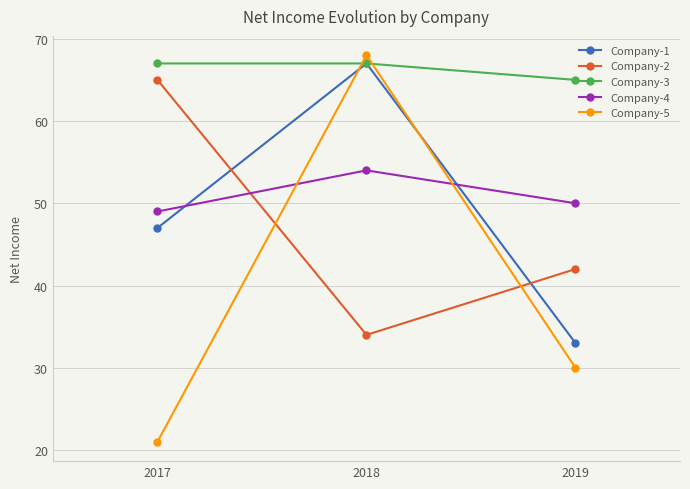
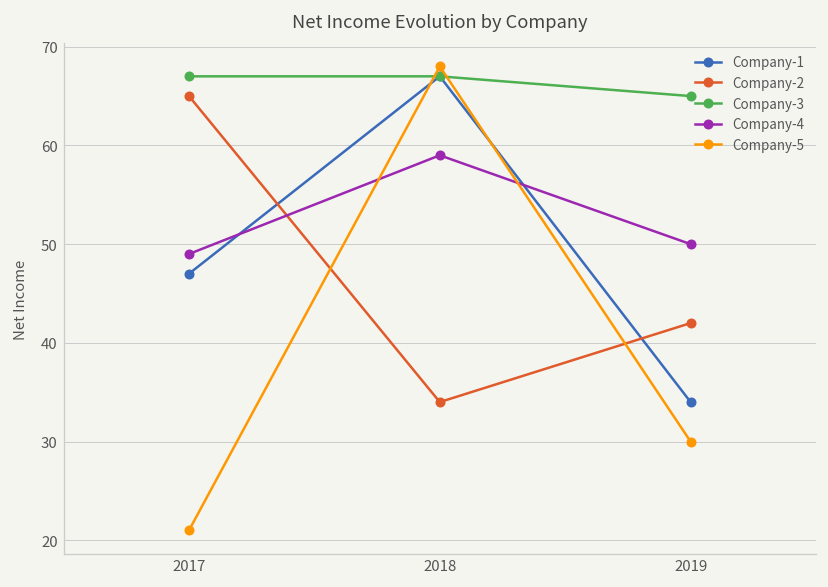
  {
    "Company-1": {
      "2017": 47,
-     "2019": 33
+     "2019": 34
    },
    "Company-2": {
      "2017": 65,
      "2018": 34,
      "2019": 42
    },
    "Company-3": {
      "2017": 67,
      "2019": 65
    },
    "Company-4": {
      "2017": 49,
-     "2018": 54,
+     "2018": 59,
      "2019": 50
    },
    "Company-5": {
      "2017": 21,
      "2018": 68,
      "2019": 30
    }
  }
